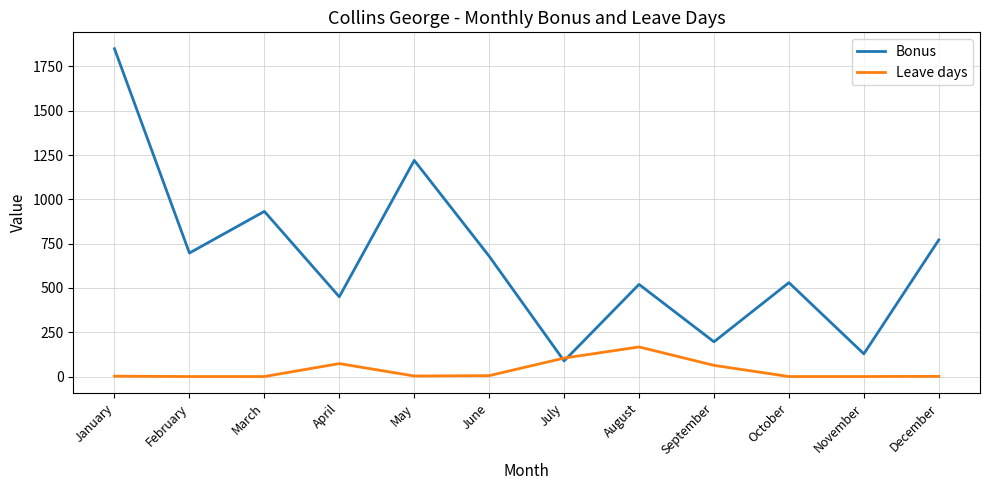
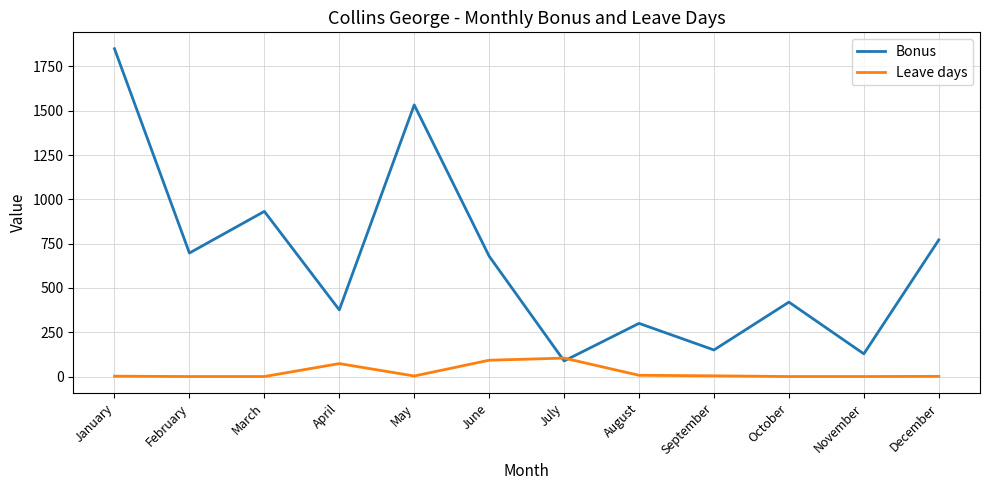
  {
    "Bonus": {
      "January": 1850,
      "February": 700,
      "March": 930,
-     "April": 450,
-     "May": 1220,
+     "April": 380,
+     "May": 1530,
      "June": 680,
      "July": 90,
-     "August": 520,
-     "September": 200,
-     "October": 530,
+     "August": 300,
+     "September": 150,
+     "October": 420,
      "November": 130,
      "December": 770
    },
    "Leave days": {
      "January": 0,
      "February": 0,
      "March": 0,
      "April": 70,
      "May": 0,
-     "June": 10,
+     "June": 90,
      "July": 100,
-     "August": 170,
-     "September": 60,
+     "August": 10,
+     "September": 0,
      "October": 0,
      "November": 0,
      "December": 0
    }
  }
